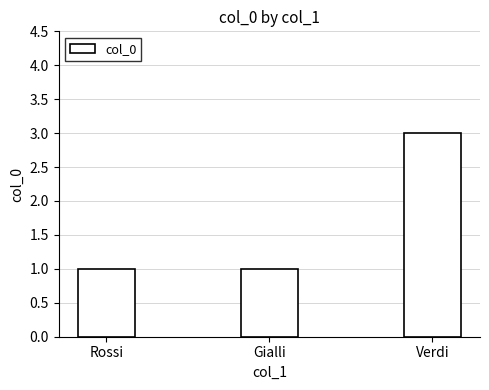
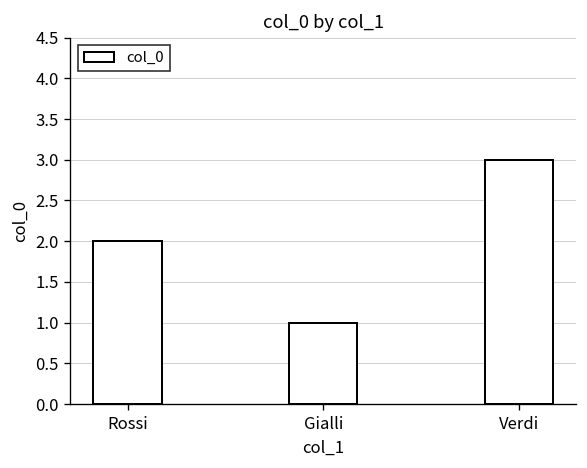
  {
-   "Rossi": 1,
+   "Rossi": 2,
    "Gialli": 1,
    "Verdi": 3
  }
